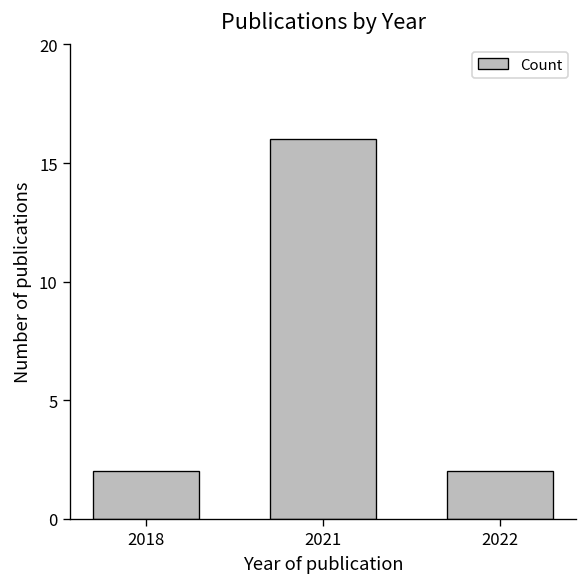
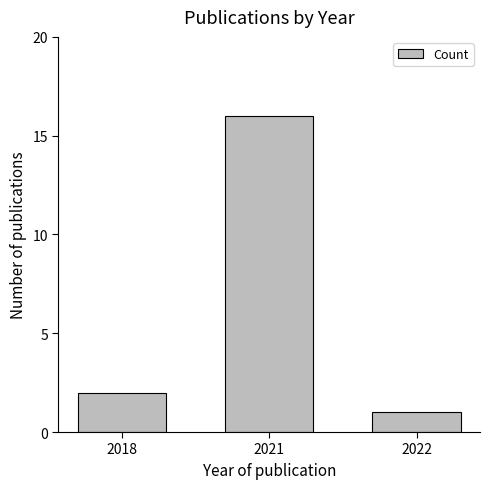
  {
    "2018": 2,
    "2021": 16,
-   "2022": 2
+   "2022": 1
  }
